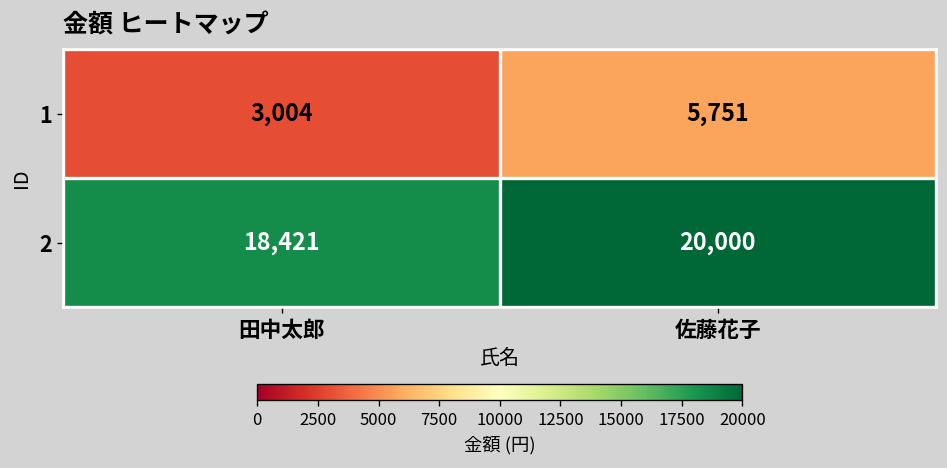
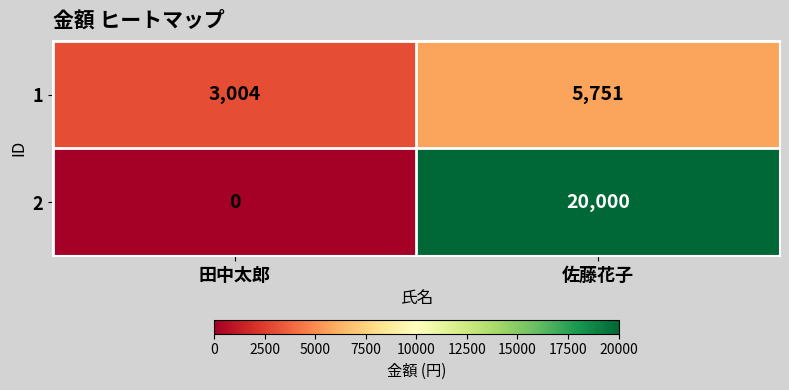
  {
    "1": {
      "田中太郎": "3,004",
      "佐藤花子": "5,751"
    },
    "2": {
-     "田中太郎": "18,421",
+     "田中太郎": "0",
      "佐藤花子": "20,000"
    }
  }
